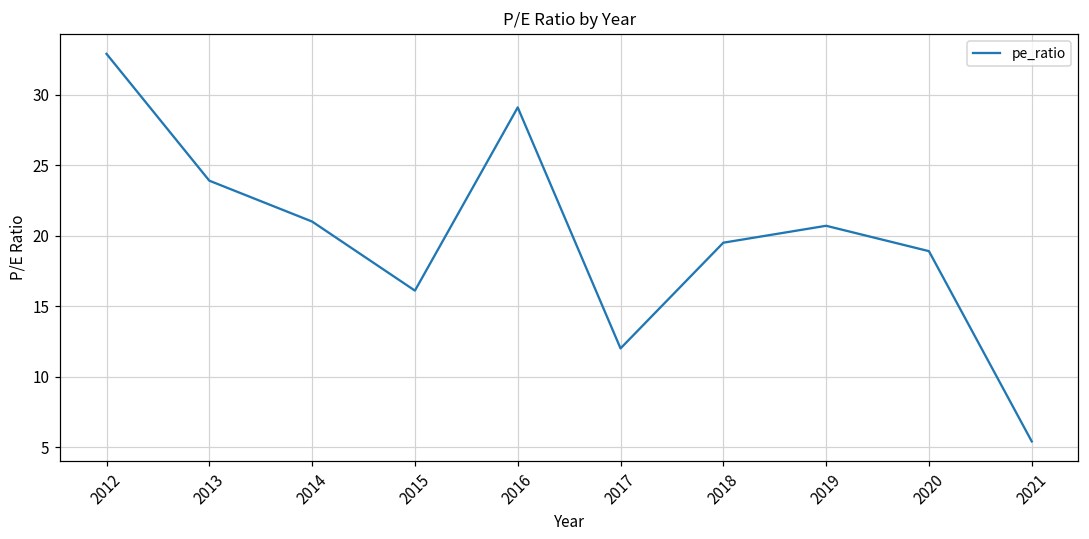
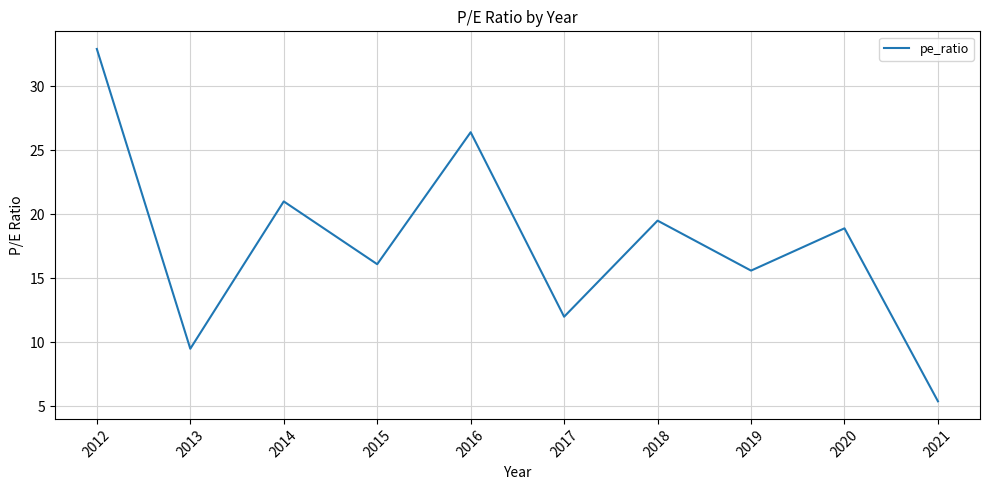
  {
    "2012": 32.9,
-   "2013": 23.9,
+   "2013": 9.5,
    "2014": 21.0,
    "2015": 16.1,
-   "2016": 29.1,
+   "2016": 26.4,
    "2017": 12.0,
    "2018": 19.5,
-   "2019": 20.7,
+   "2019": 15.6,
    "2020": 18.9,
    "2021": 5.4
  }
